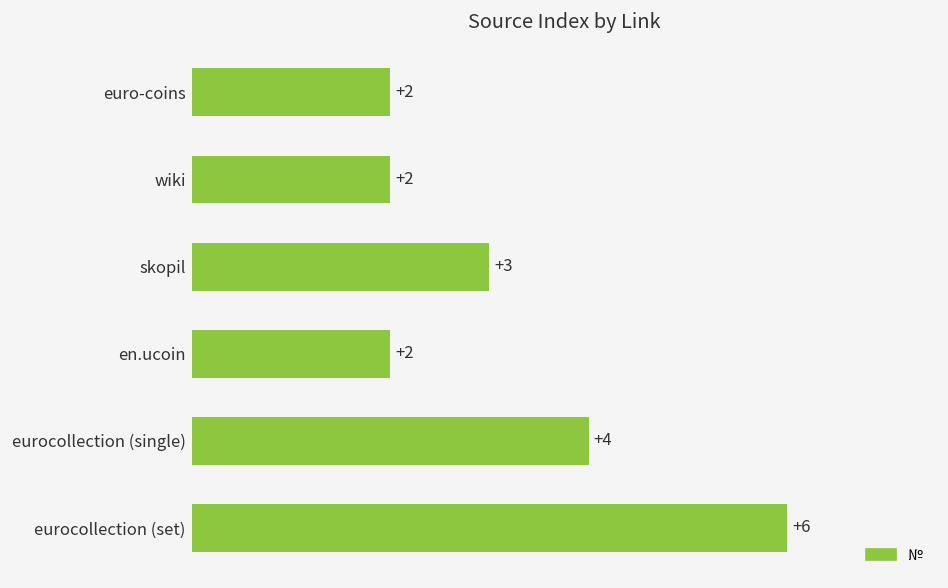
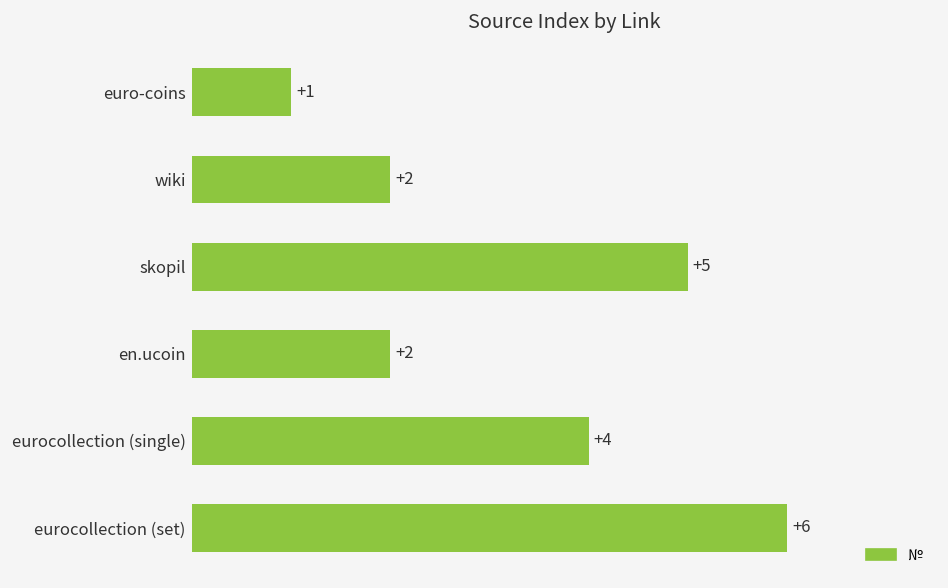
  {
-   "euro-coins": "+2",
+   "euro-coins": "+1",
    "wiki": "+2",
-   "skopil": "+3",
+   "skopil": "+5",
    "en.ucoin": "+2",
    "eurocollection (single)": "+4",
    "eurocollection (set)": "+6"
  }
